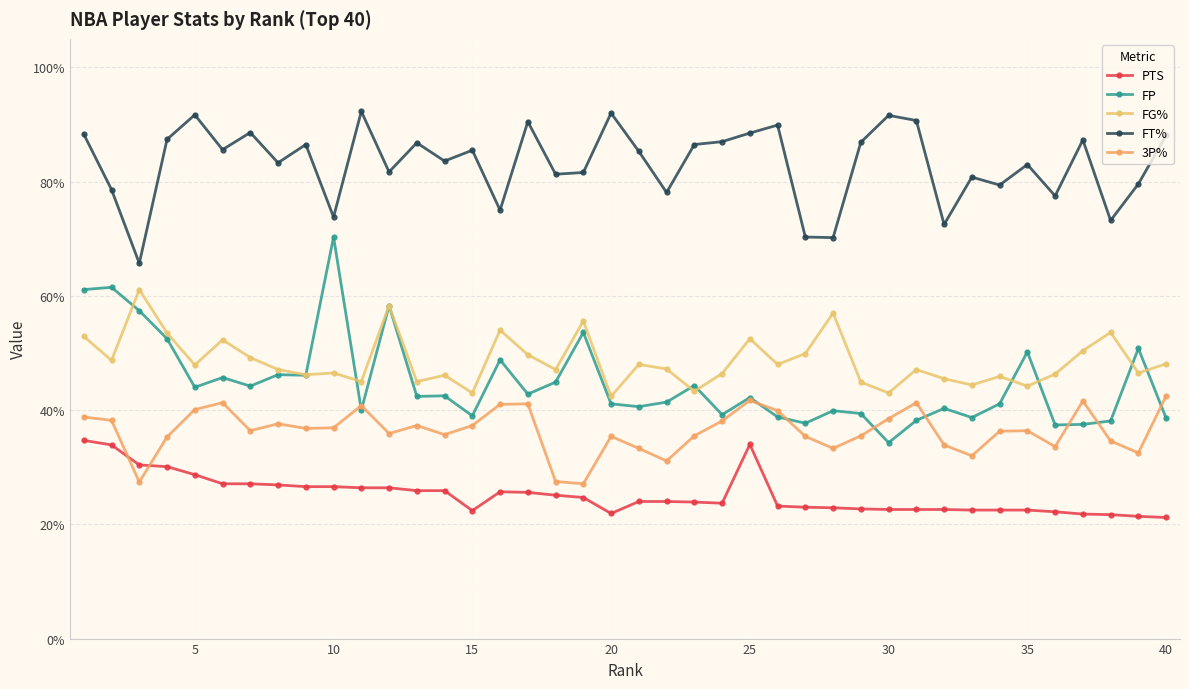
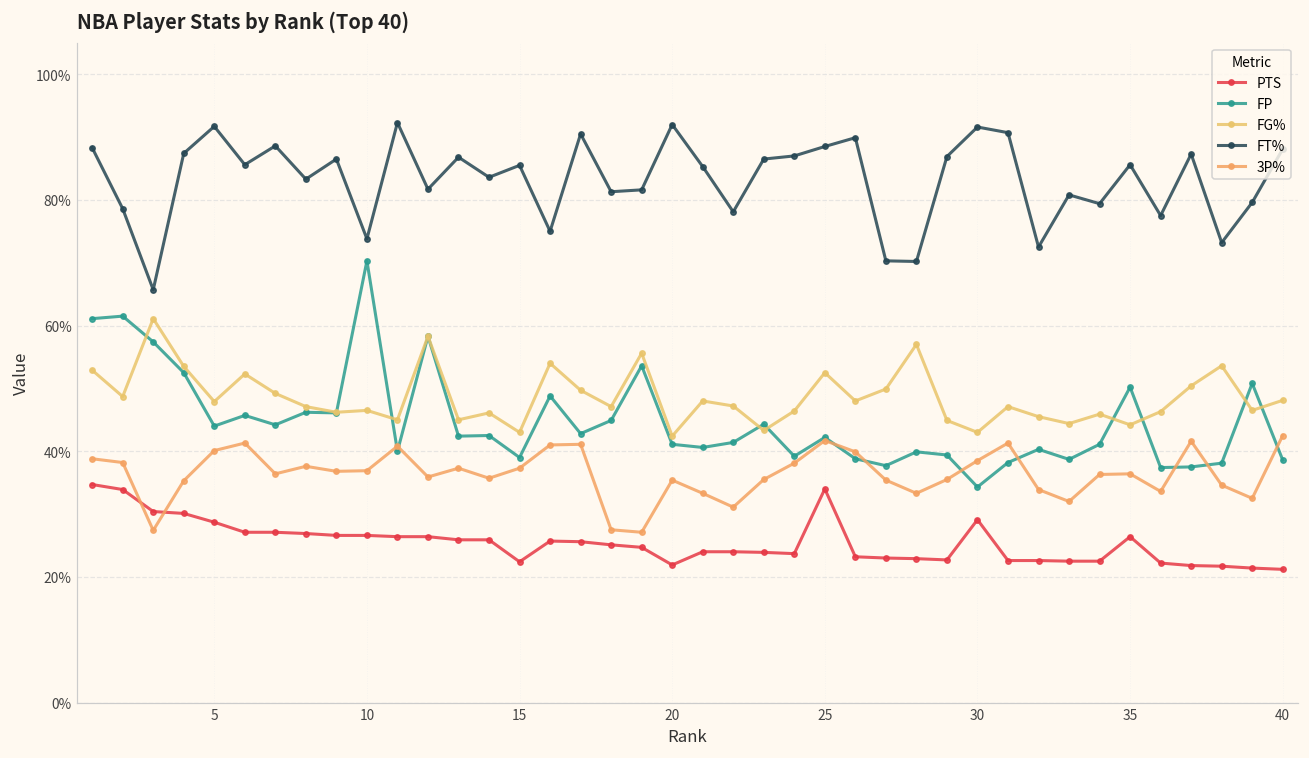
  {
    "PTS": {
      "5": "29%",
      "10": "27%",
      "15": "22%",
      "20": "22%",
      "25": "34%",
-     "30": "23%",
-     "35": "23%",
+     "30": "29%",
+     "35": "26%",
      "40": "21%"
    },
    "FP": {
      "5": "44%",
      "10": "70%",
      "15": "39%",
      "20": "41%",
      "25": "42%",
      "30": "34%",
      "35": "50%",
      "40": "39%"
    },
    "FT%": {
      "5": "92%",
      "10": "74%",
      "15": "86%",
      "20": "92%",
      "25": "89%",
      "30": "92%",
-     "35": "83%"
+     "35": "86%"
    }
  }
